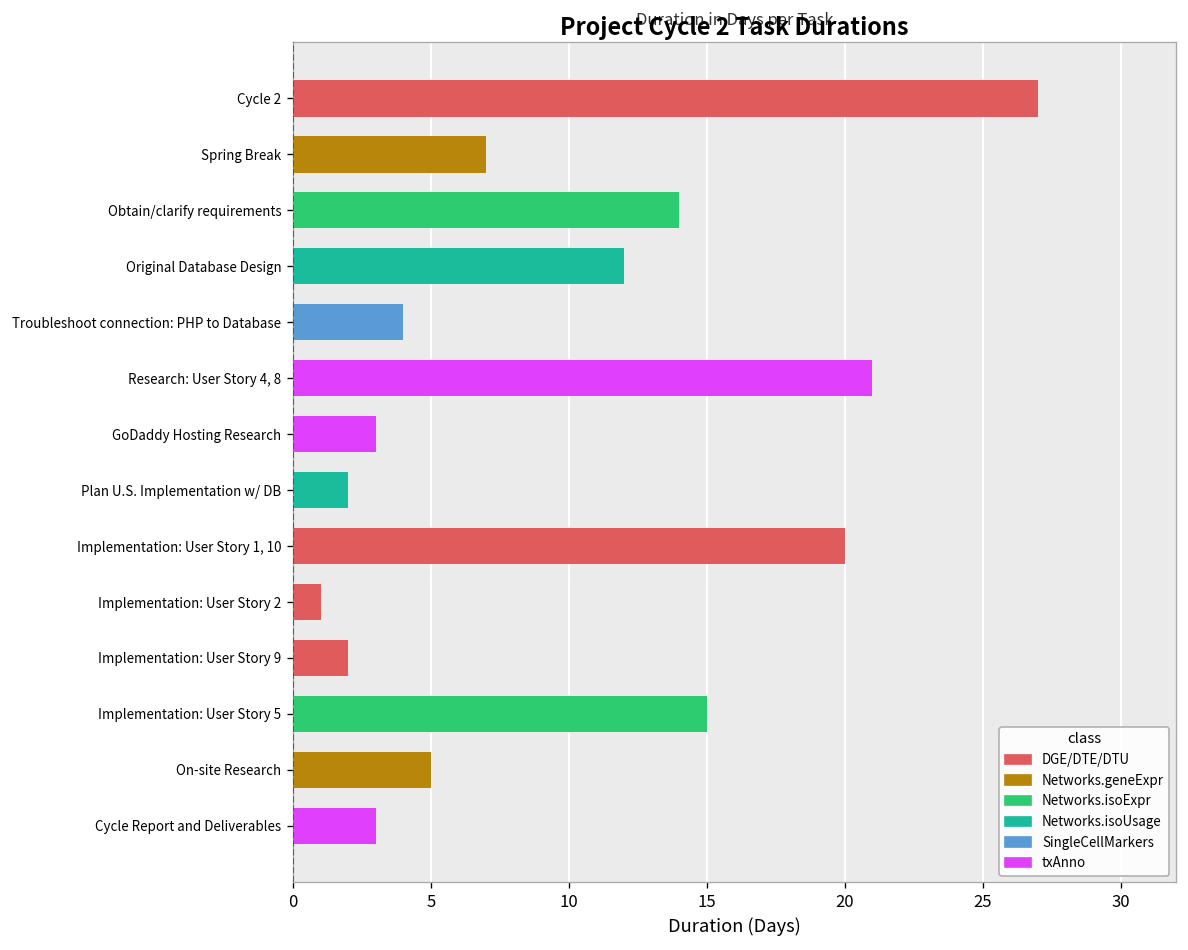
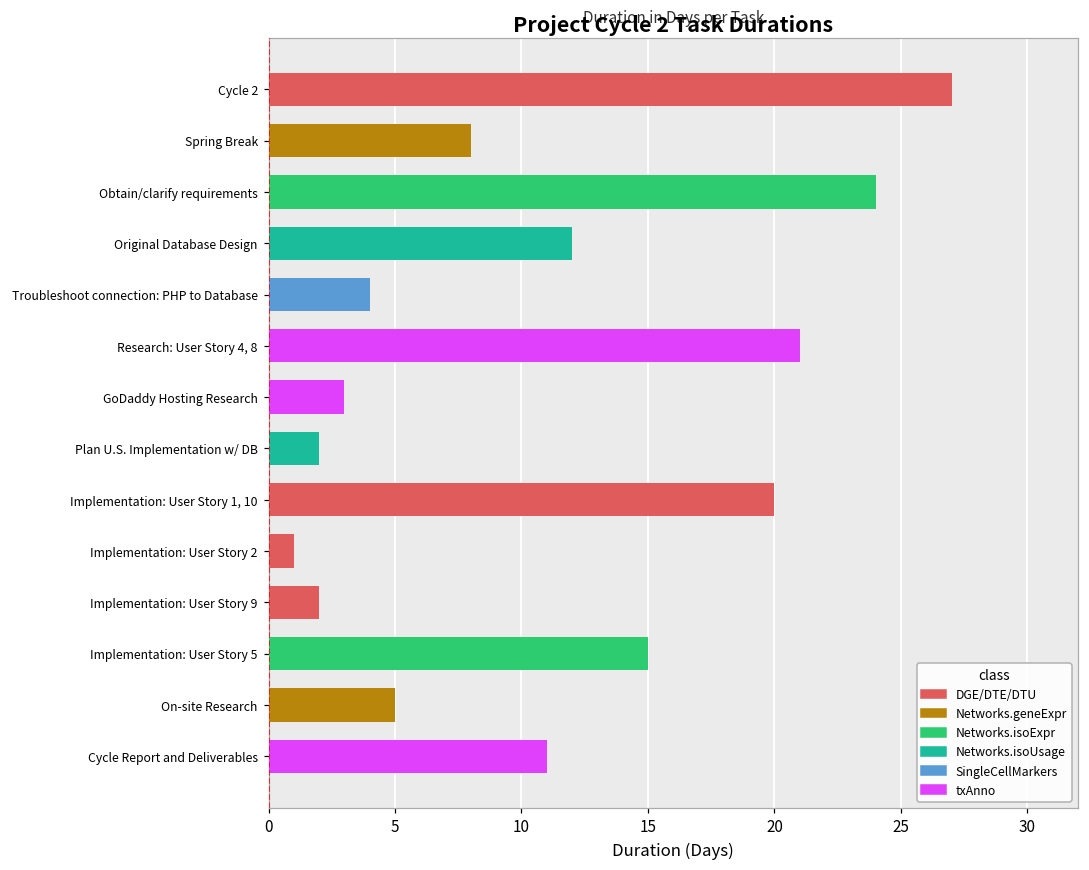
  {
    "Cycle 2": 27,
-   "Spring Break": 7,
-   "Obtain/clarify requirements": 14,
+   "Spring Break": 8,
+   "Obtain/clarify requirements": 24,
    "Original Database Design": 12,
    "Troubleshoot connection: PHP to Database": 4,
    "Research: User Story 4, 8": 21,
    "GoDaddy Hosting Research": 3,
    "Plan U.S. Implementation w/ DB": 2,
    "Implementation: User Story 1, 10": 20,
    "Implementation: User Story 2": 1,
    "Implementation: User Story 9": 2,
    "Implementation: User Story 5": 15,
    "On-site Research": 5,
-   "Cycle Report and Deliverables": 3
+   "Cycle Report and Deliverables": 11
  }
